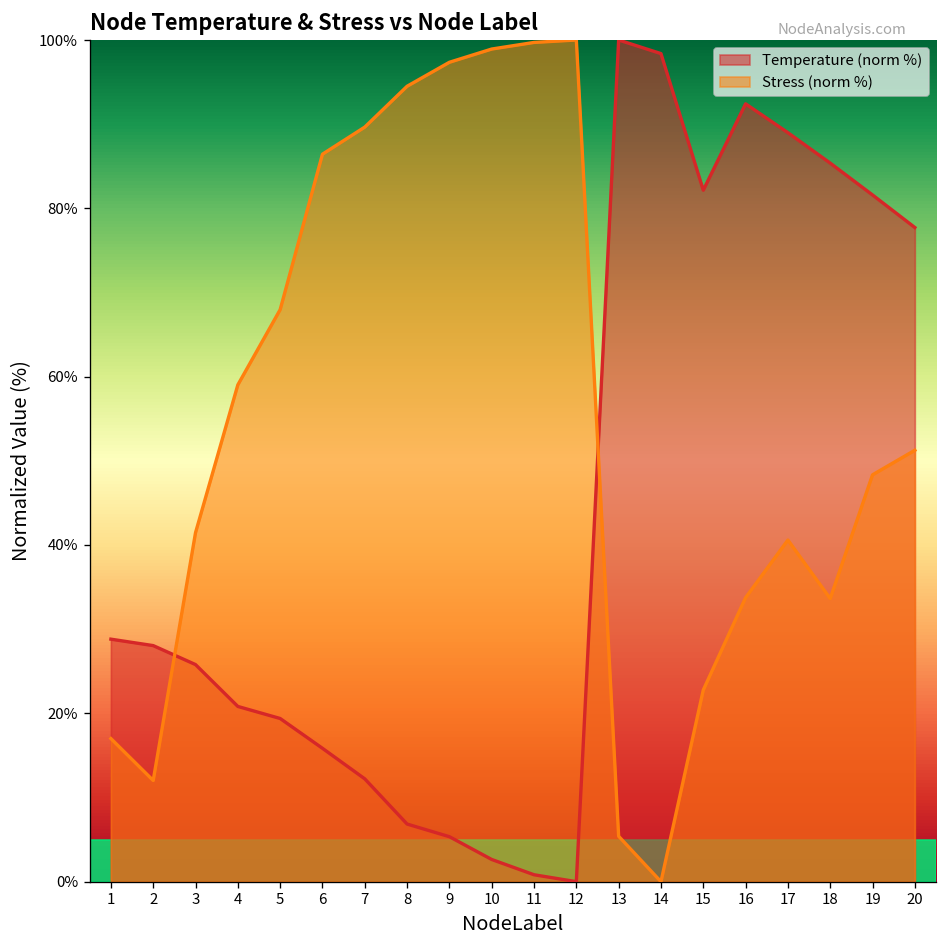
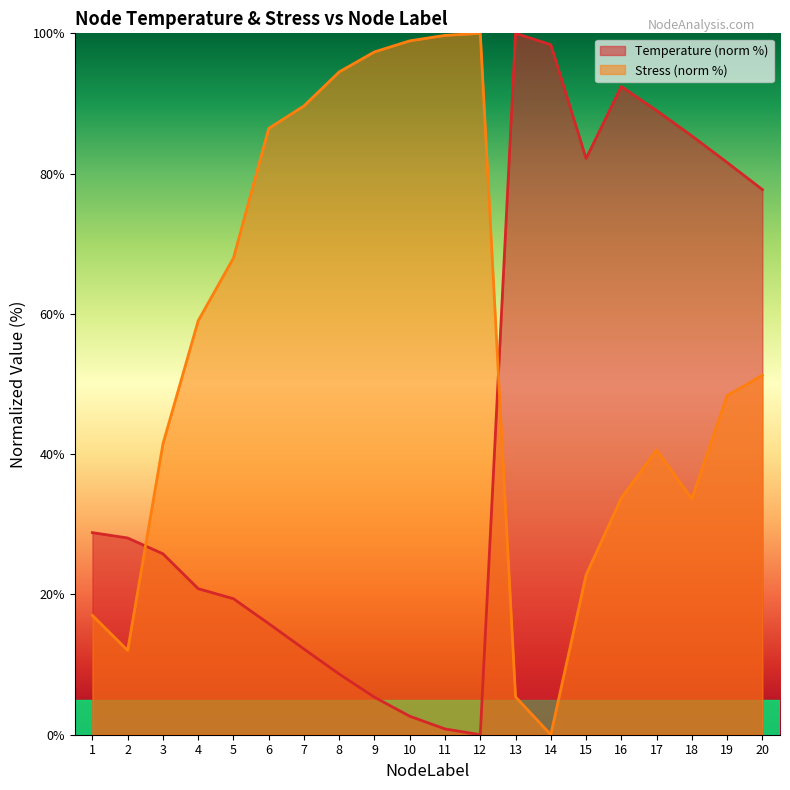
  {
    "Temperature (norm %)": {
      "1": "29%",
      "2": "28%",
      "3": "26%",
      "4": "21%",
      "5": "19%",
      "6": "16%",
      "7": "12%",
-     "8": "7%",
+     "8": "9%",
      "9": "5%",
      "13": "100%",
      "14": "98%",
      "15": "82%",
      "16": "92%",
      "17": "89%",
      "18": "85%",
      "19": "82%",
      "20": "78%"
    },
    "Stress (norm %)": {
      "1": "17%",
      "2": "12%",
      "3": "41%",
      "4": "59%",
      "5": "68%",
      "6": "86%",
      "7": "90%",
      "8": "95%",
      "9": "97%",
      "10": "99%",
      "11": "100%",
      "12": "100%",
      "13": "5%",
      "15": "23%",
      "16": "34%",
      "17": "41%",
      "18": "34%",
      "19": "48%",
      "20": "51%"
    }
  }
